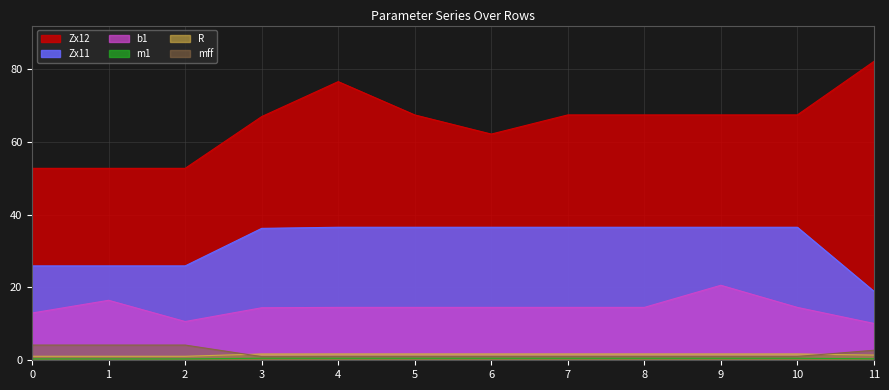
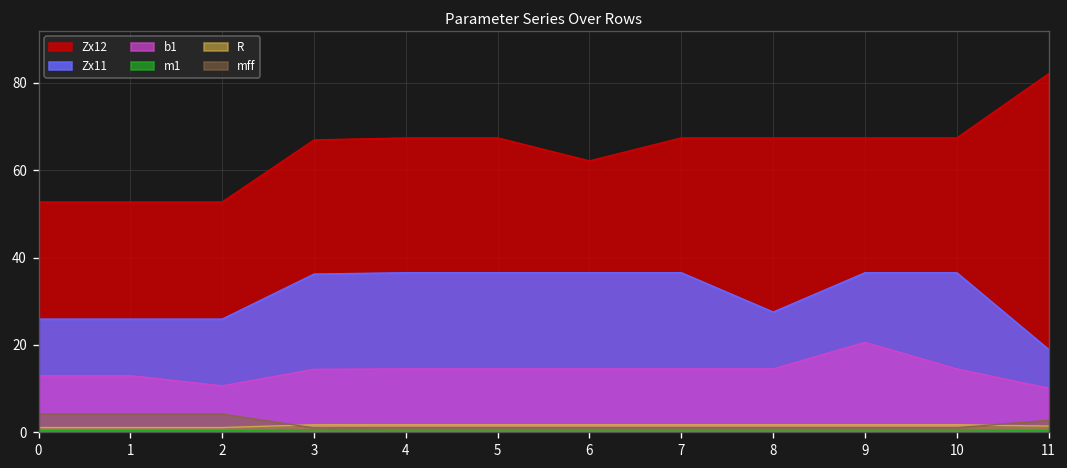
  {
    "Zx12": {
      "0": 53,
      "1": 53,
      "2": 53,
      "3": 67,
-     "4": 77,
+     "4": 67,
      "5": 67,
      "6": 62,
      "7": 67,
      "8": 67,
      "9": 67,
      "10": 67,
      "11": 82
    },
    "Zx11": {
      "0": 26,
      "1": 26,
      "2": 26,
      "3": 36,
      "4": 37,
      "5": 37,
      "6": 37,
      "7": 37,
-     "8": 37,
+     "8": 28,
      "9": 37,
      "10": 37,
      "11": 19
    },
    "b1": {
      "0": 13,
-     "1": 16,
+     "1": 13,
      "2": 11,
      "3": 14,
      "4": 15,
      "5": 15,
      "6": 15,
      "7": 15,
      "8": 15,
      "9": 21,
      "10": 15,
      "11": 10
    },
    "m1": {
      "0": 0,
      "1": 0,
      "2": 0,
      "11": 0
    },
    "R": {
      "0": 1,
      "1": 1,
      "2": 1,
      "3": 2,
      "11": 1
    },
    "mff": {
      "0": 4,
      "1": 4,
      "2": 4,
      "11": 3
    }
  }
